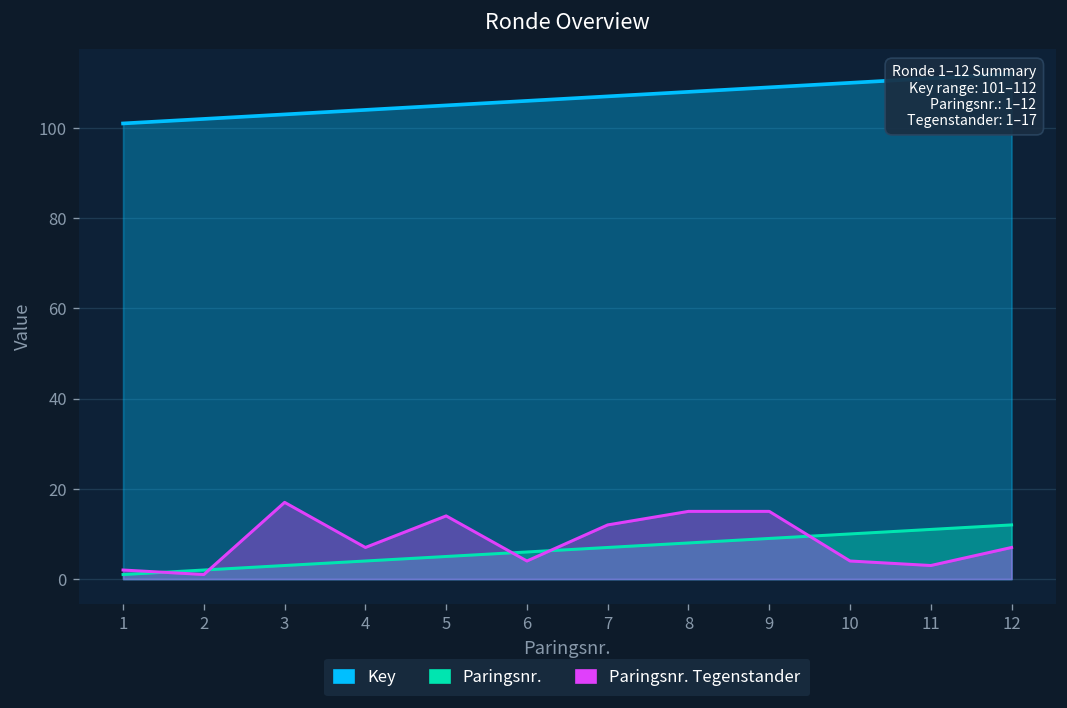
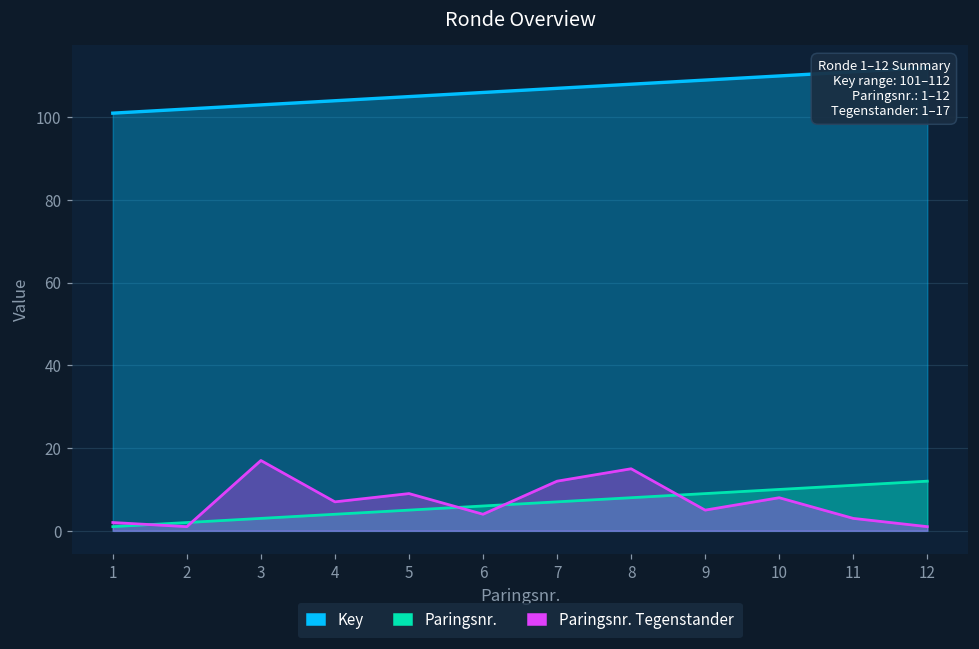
  {
    "Paringsnr. Tegenstander": {
      "1": 2,
      "2": 1,
      "3": 17,
      "4": 7,
-     "5": 14,
+     "5": 9,
      "6": 4,
      "7": 12,
      "8": 15,
-     "9": 15,
-     "10": 4,
+     "9": 5,
+     "10": 8,
      "11": 3,
-     "12": 7
+     "12": 1
    }
  }
